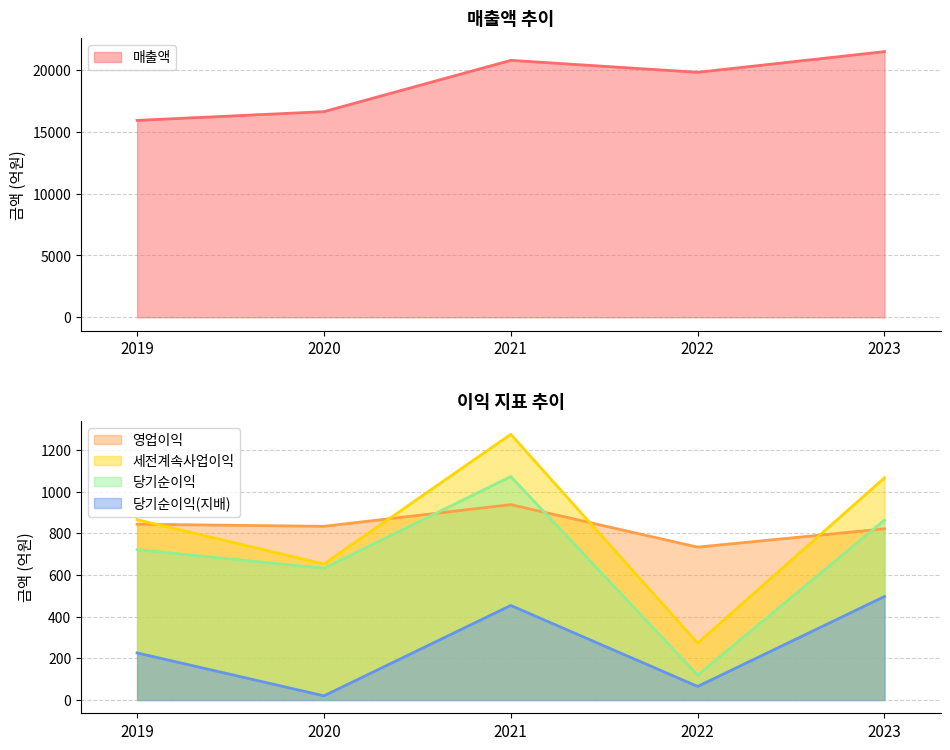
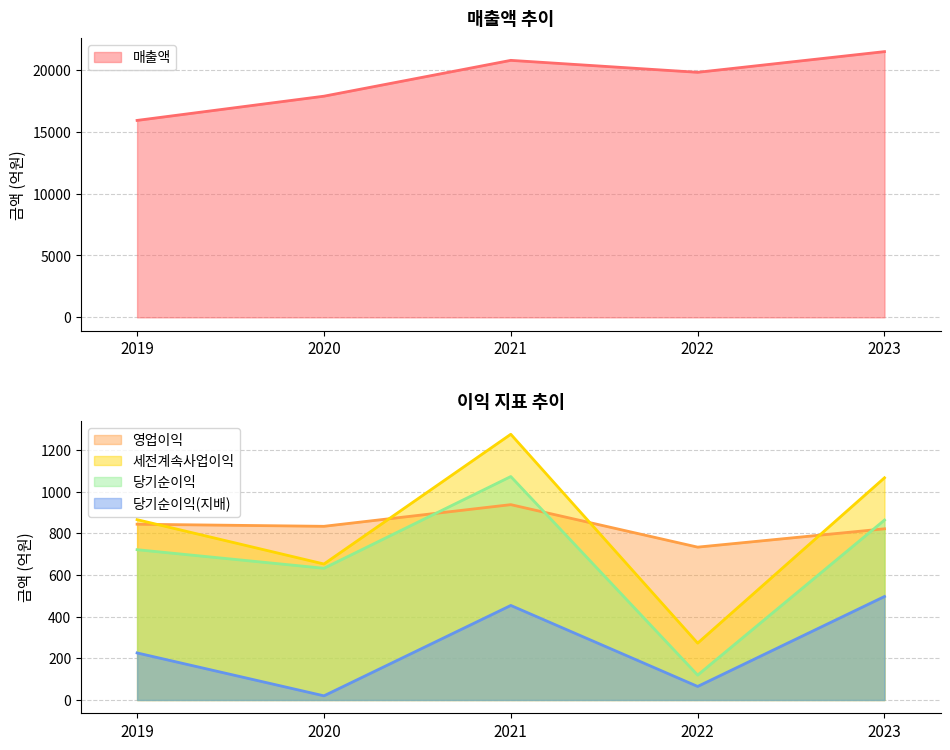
  {
    "매출액 추이": {
      "2019": 15900,
-     "2020": 16600,
+     "2020": 17900,
      "2021": 20800,
      "2022": 19800,
      "2023": 21500
    },
    "이익 지표 추이": {
      "당기순이익": {
        "2019": 720,
        "2020": 630,
        "2021": 1070,
        "2022": 120,
        "2023": 860
      },
      "당기순이익(지배)": {
        "2019": 230,
        "2020": 20,
        "2021": 450,
        "2022": 70,
        "2023": 500
      }
    }
  }
